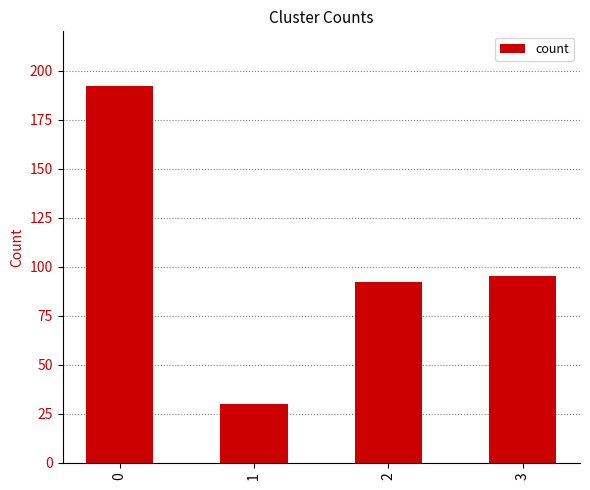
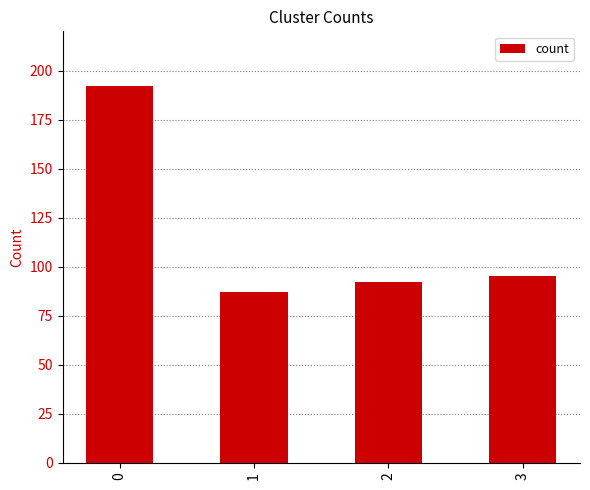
  {
    "0": 192,
-   "1": 30,
+   "1": 87,
    "2": 92,
    "3": 95
  }
